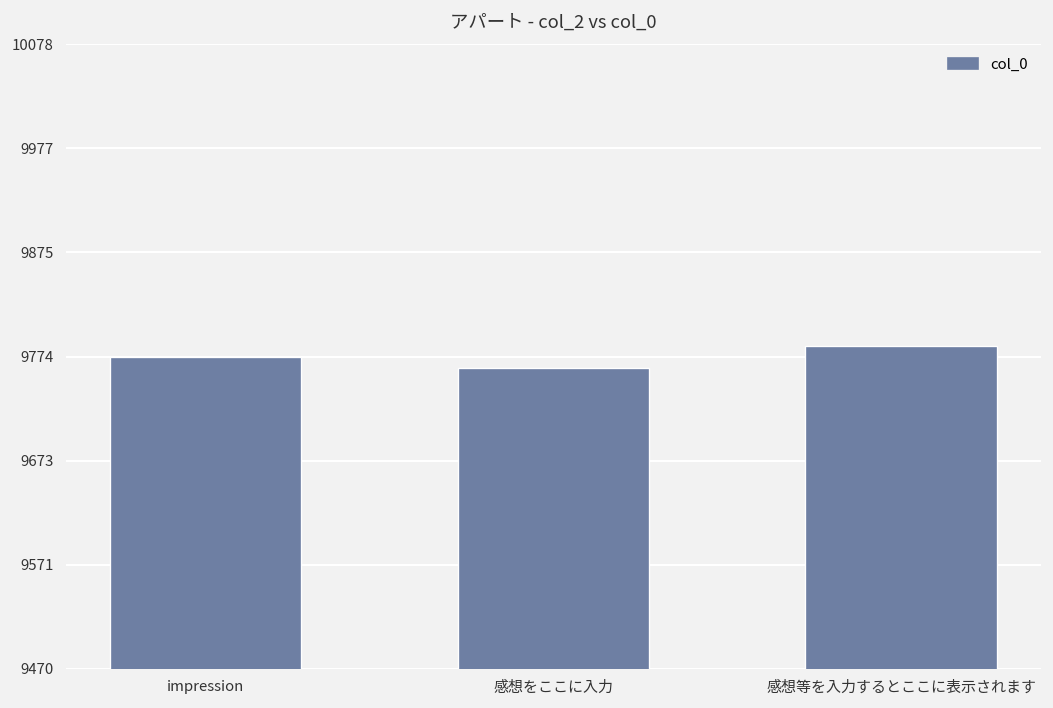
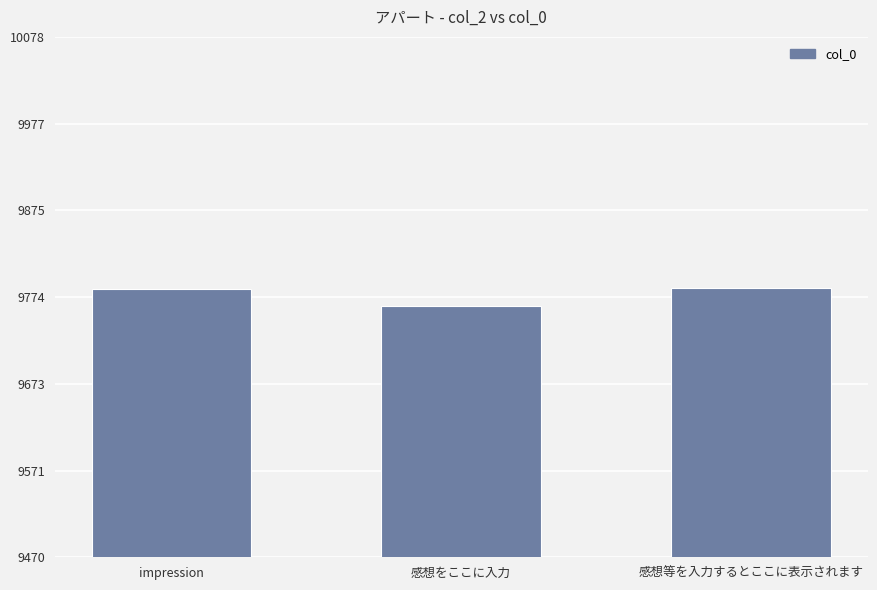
  {
-   "impression": 9770,
+   "impression": 9780,
    "感想をここに入力": 9760,
    "感想等を入力するとここに表示されます": 9780
  }
